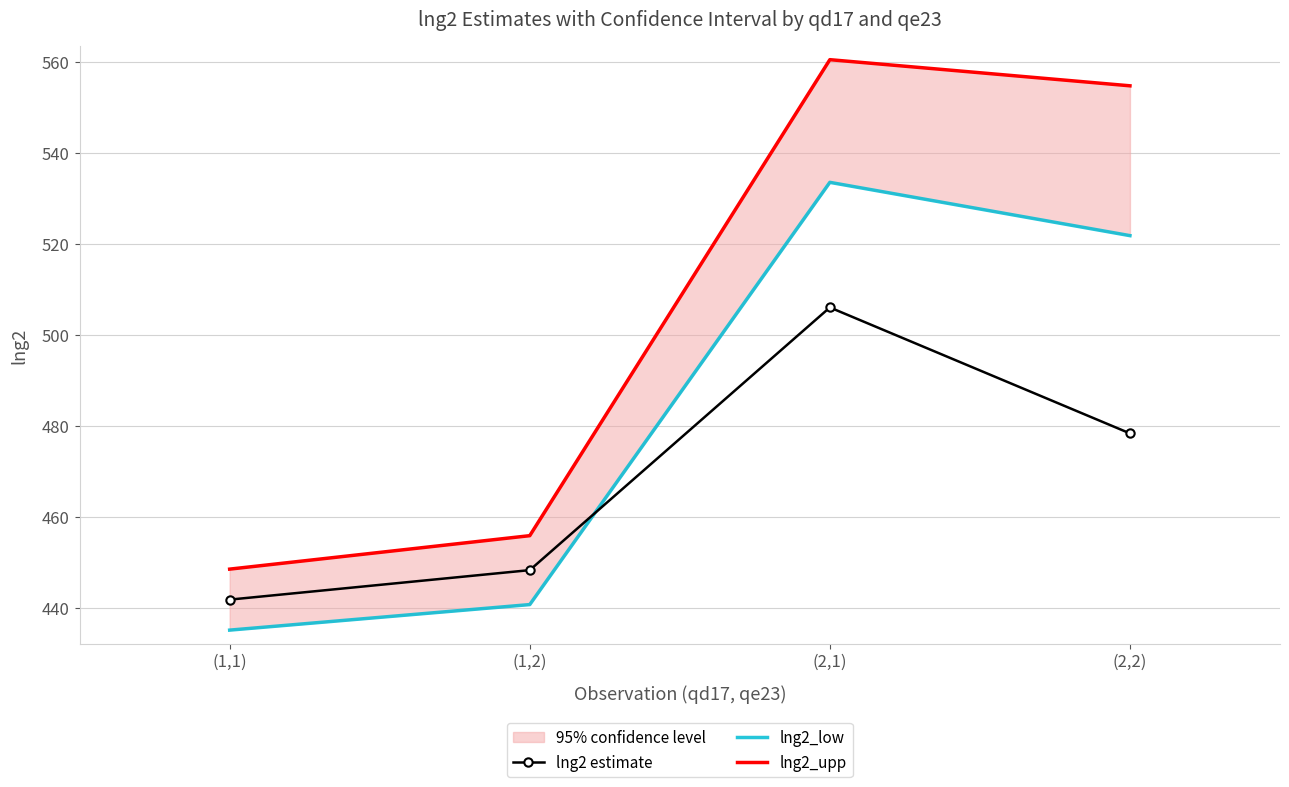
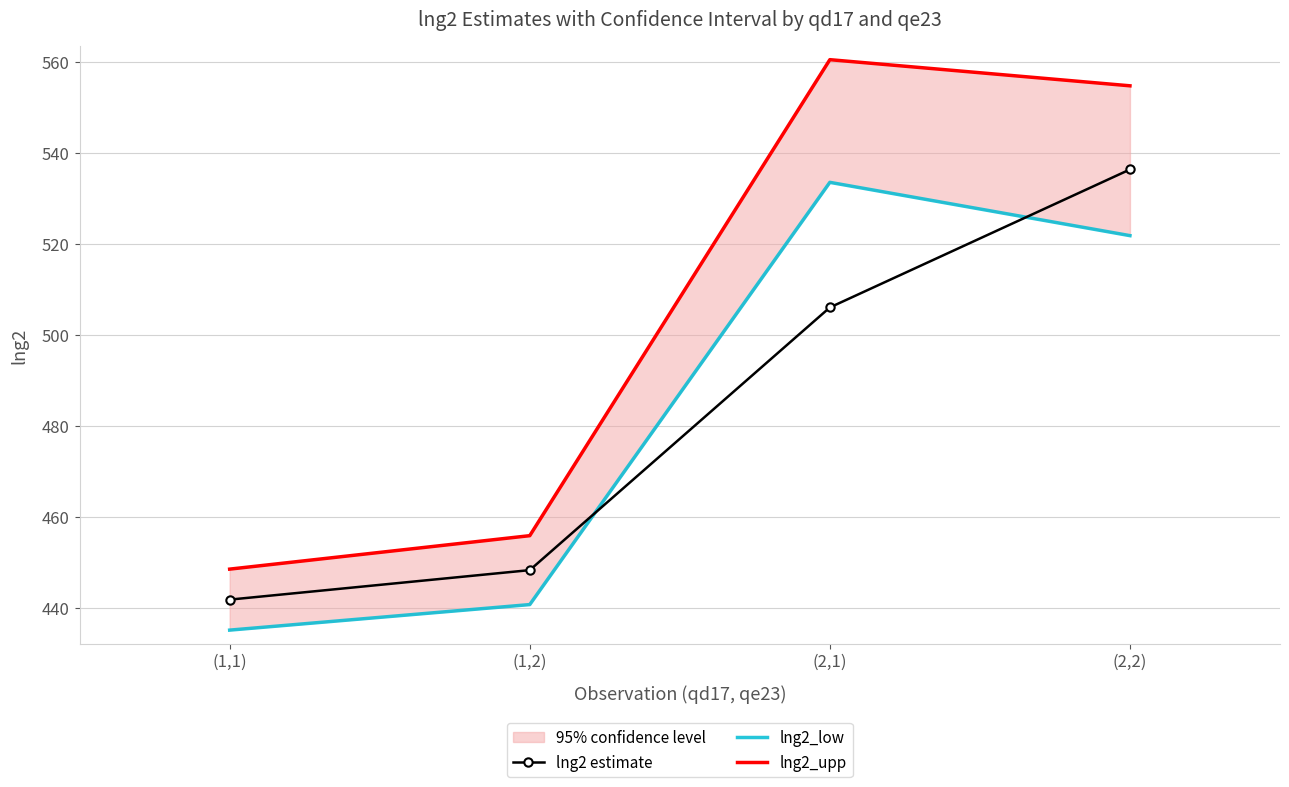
  {
    "lng2 estimate": {
      "(1,1)": 442,
      "(1,2)": 448,
      "(2,1)": 506,
-     "(2,2)": 478
+     "(2,2)": 536
    },
    "lng2_low": {
      "(1,1)": 435,
      "(1,2)": 441,
      "(2,1)": 534,
      "(2,2)": 522
    },
    "95% confidence level": {
      "(1,1)": 448,
      "(1,2)": 456,
      "(2,1)": 560,
      "(2,2)": 555
    }
  }
